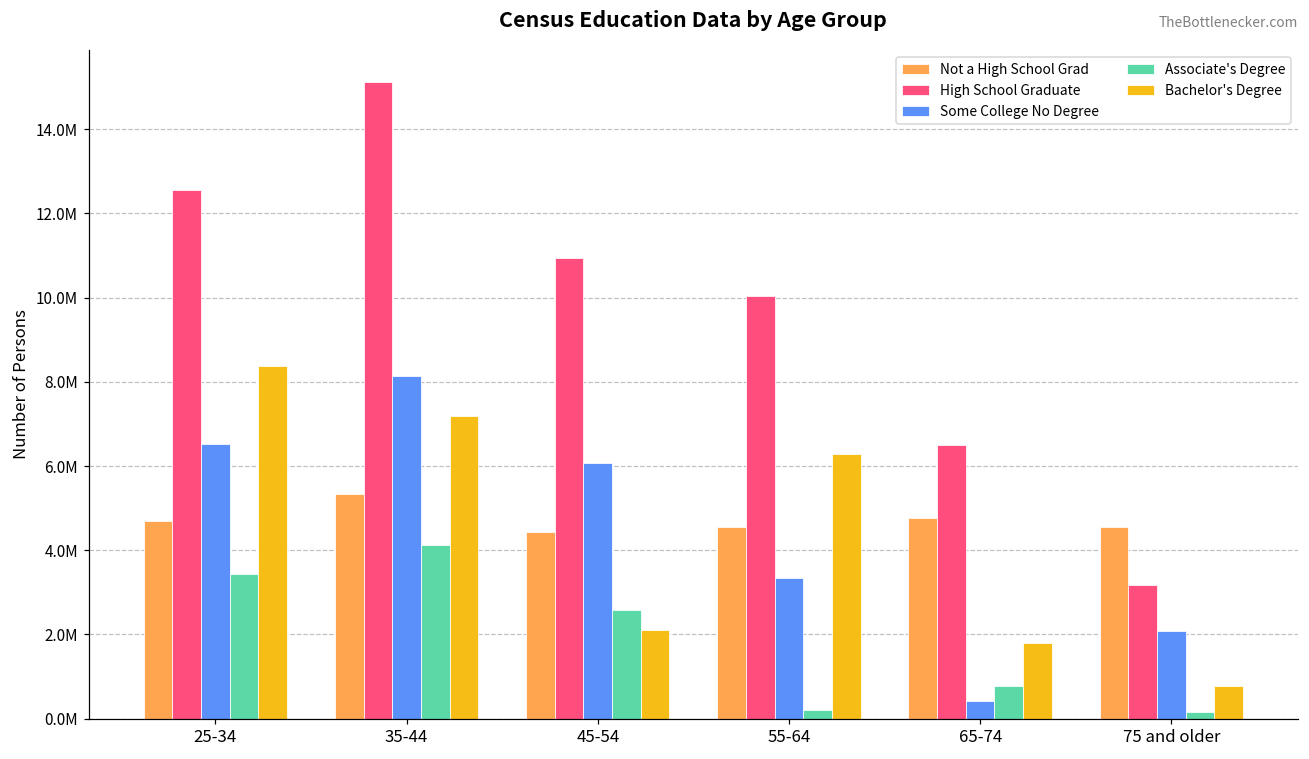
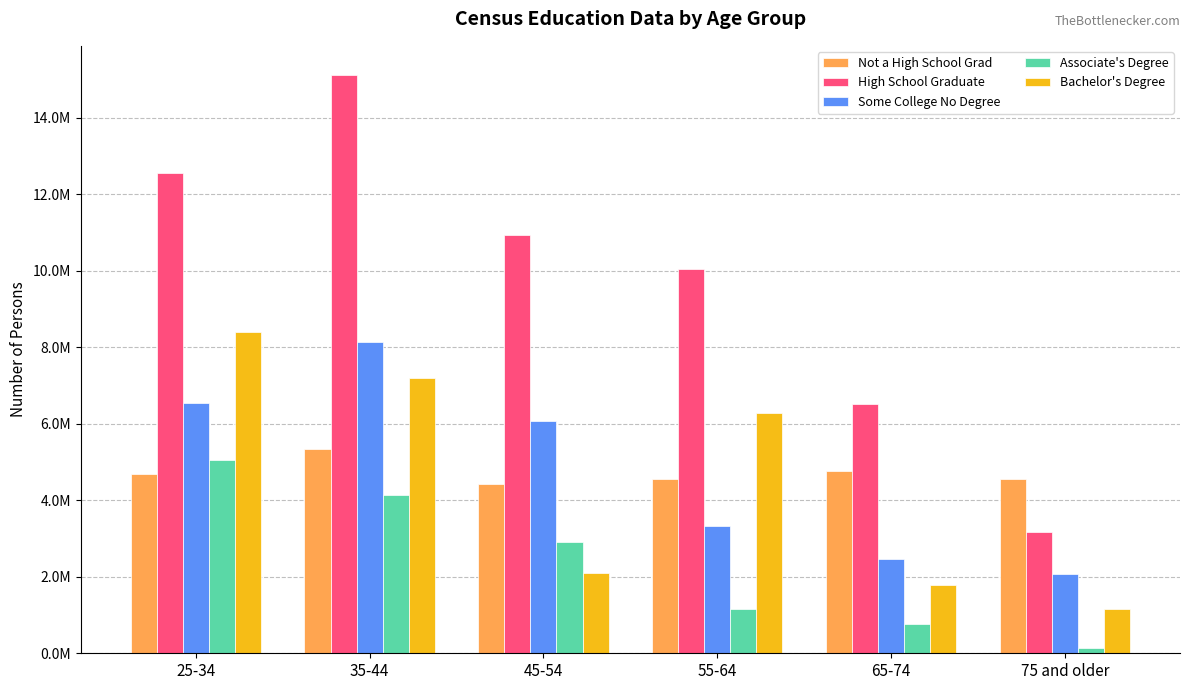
  {
    "Not a High School Grad": {
      "25-34": 4700000,
      "35-44": 5300000,
      "45-54": 4400000,
      "55-64": 4600000,
      "65-74": 4800000,
      "75 and older": 4600000
    },
    "High School Graduate": {
      "25-34": 12600000,
      "35-44": 15100000,
      "45-54": 10900000,
      "55-64": 10000000,
      "65-74": 6500000,
      "75 and older": 3200000
    },
    "Some College No Degree": {
      "25-34": 6500000,
      "35-44": 8100000,
      "45-54": 6100000,
      "55-64": 3300000,
-     "65-74": 400000,
+     "65-74": 2500000,
      "75 and older": 2100000
    },
    "Associate's Degree": {
-     "25-34": 3400000,
+     "25-34": 5100000,
      "35-44": 4100000,
-     "45-54": 2600000,
-     "55-64": 200000,
+     "45-54": 2900000,
+     "55-64": 1200000,
      "65-74": 800000,
      "75 and older": 100000
    },
    "Bachelor's Degree": {
      "25-34": 8400000,
      "35-44": 7200000,
      "45-54": 2100000,
      "55-64": 6300000,
      "65-74": 1800000,
-     "75 and older": 800000
+     "75 and older": 1200000
    }
  }
